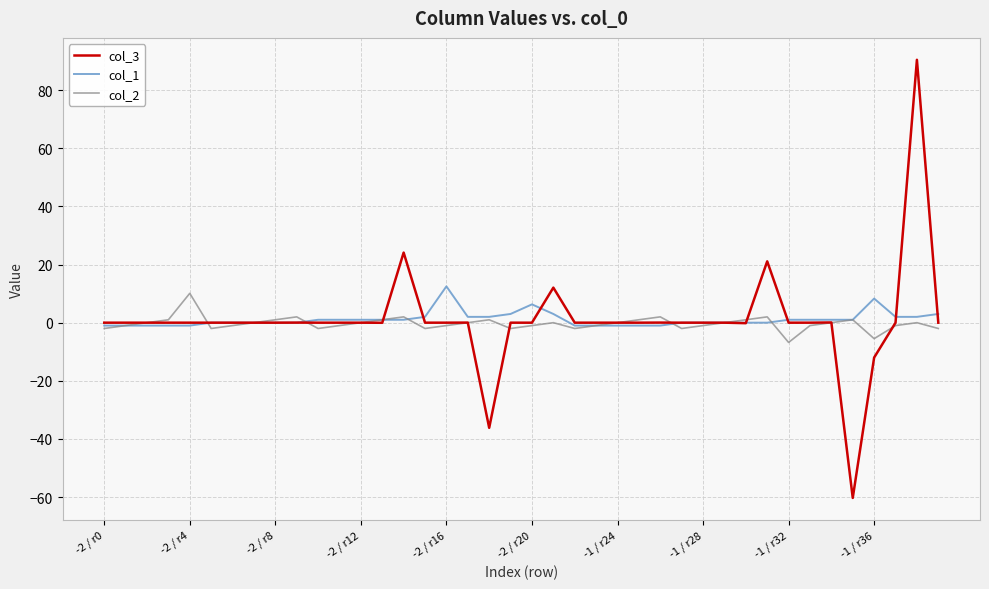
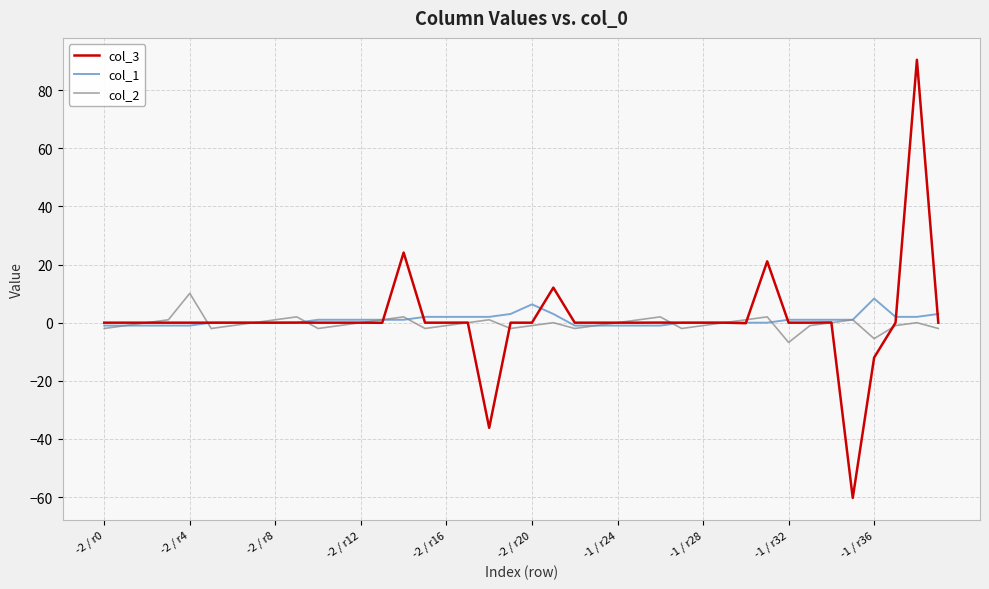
  {
    "col_3": {
      "-2 / r0": 0,
      "-2 / r4": 0,
      "-2 / r16": 0,
      "-2 / r20": 0,
      "-1 / r32": 0,
      "-1 / r36": -12
    },
    "col_1": {
      "-2 / r0": -1,
      "-2 / r4": -1,
      "-2 / r12": 1,
-     "-2 / r16": 13,
+     "-2 / r16": 2,
      "-2 / r20": 6,
      "-1 / r24": -1,
      "-1 / r32": 1,
      "-1 / r36": 8
    },
    "col_2": {
      "-2 / r0": -2,
      "-2 / r4": 10,
      "-2 / r8": 1,
      "-2 / r16": -1,
      "-2 / r20": -1,
      "-1 / r28": -1,
      "-1 / r32": -7,
      "-1 / r36": -6
    }
  }
